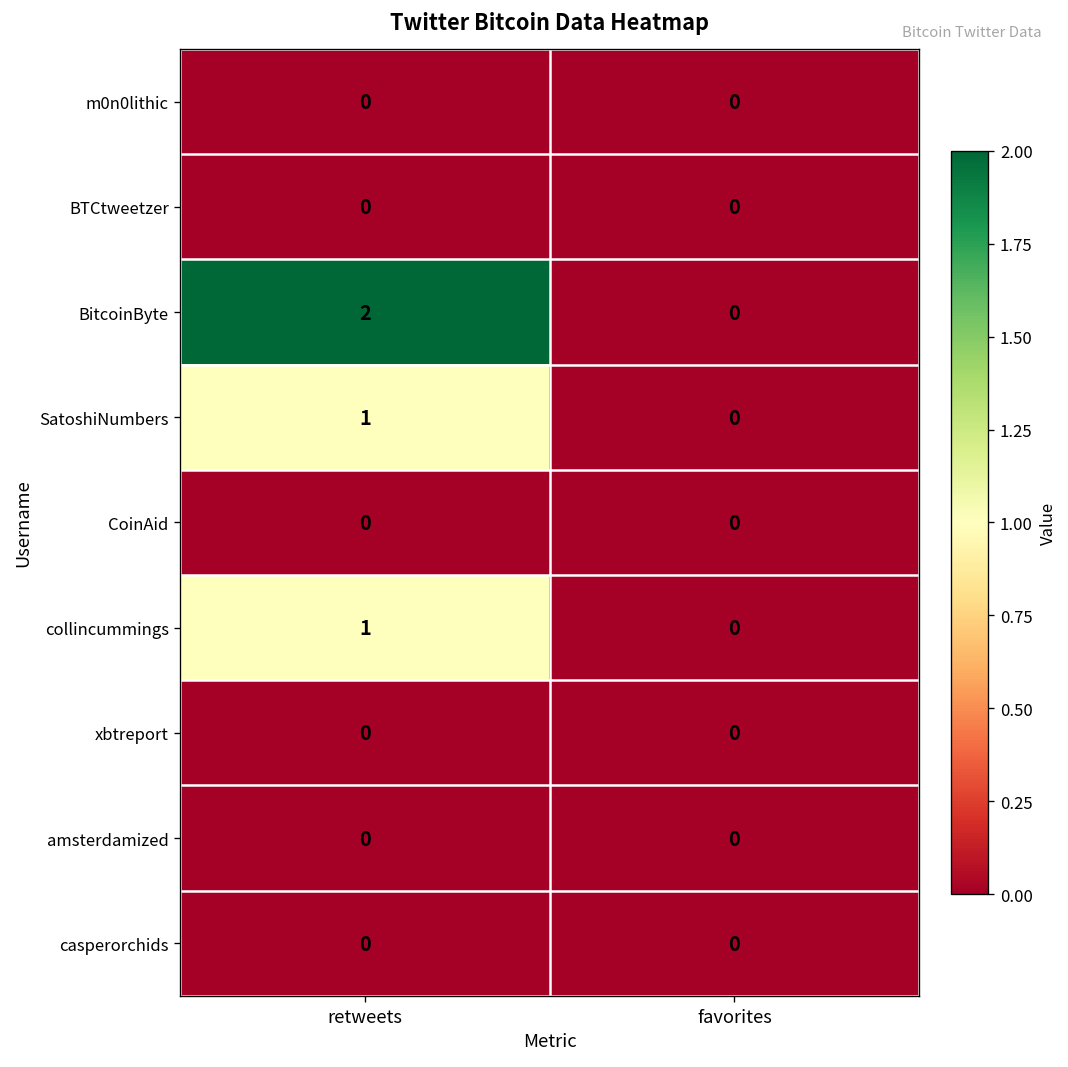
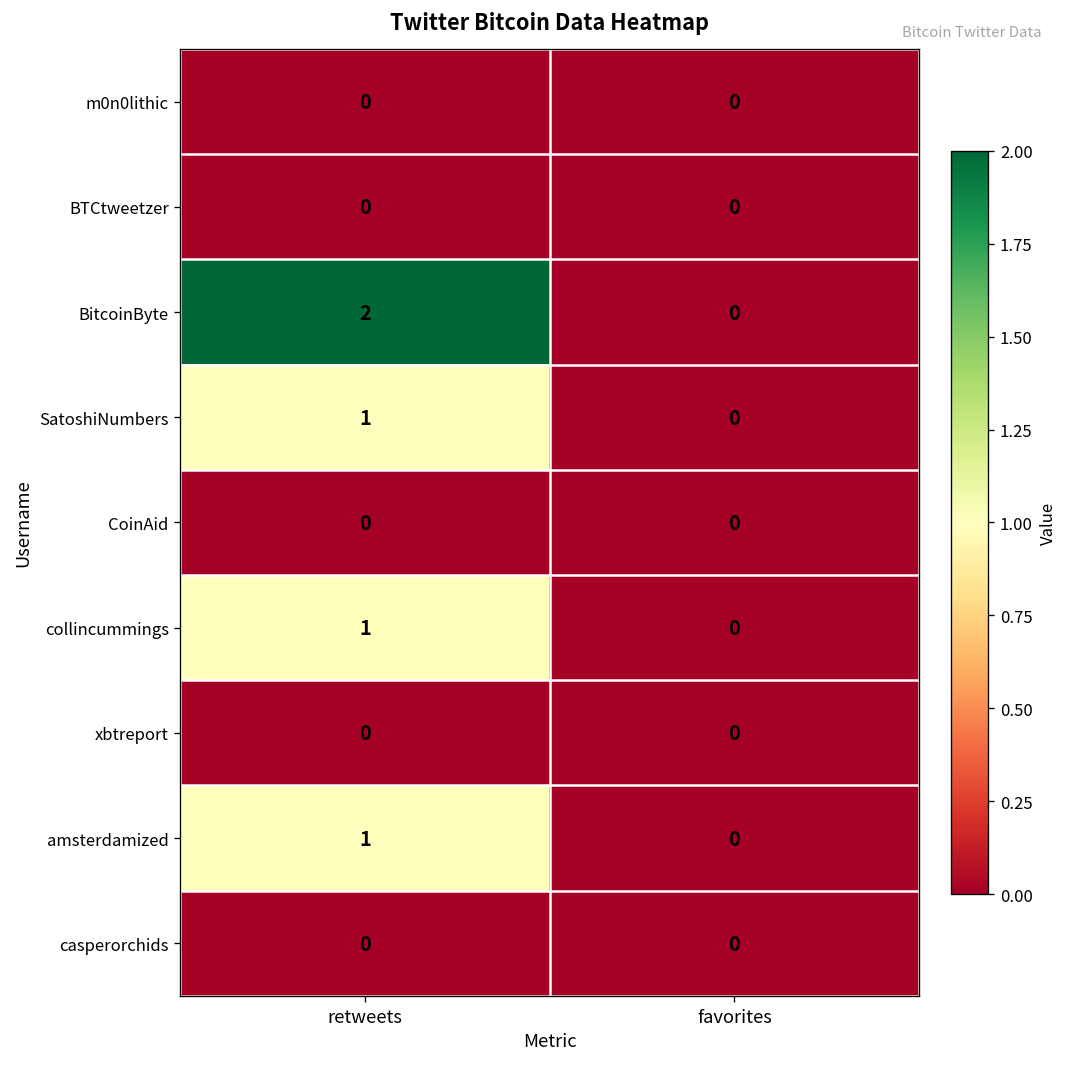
  {
    "m0n0lithic": {
      "retweets": 0,
      "favorites": 0
    },
    "BTCtweetzer": {
      "retweets": 0,
      "favorites": 0
    },
    "BitcoinByte": {
      "retweets": 2,
      "favorites": 0
    },
    "SatoshiNumbers": {
      "retweets": 1,
      "favorites": 0
    },
    "CoinAid": {
      "retweets": 0,
      "favorites": 0
    },
    "collincummings": {
      "retweets": 1,
      "favorites": 0
    },
    "xbtreport": {
      "retweets": 0,
      "favorites": 0
    },
    "amsterdamized": {
-     "retweets": 0,
+     "retweets": 1,
      "favorites": 0
    },
    "casperorchids": {
      "retweets": 0,
      "favorites": 0
    }
  }
